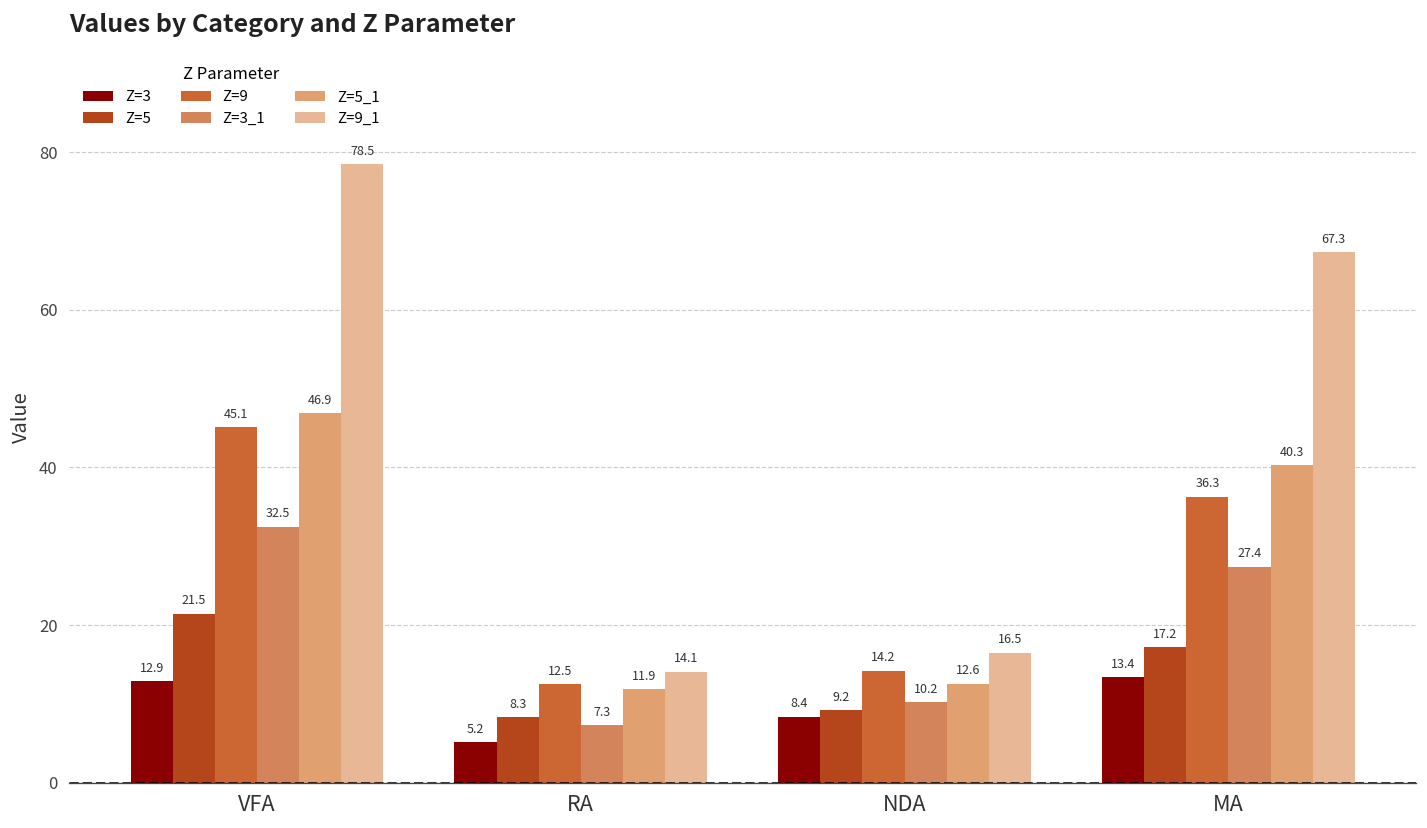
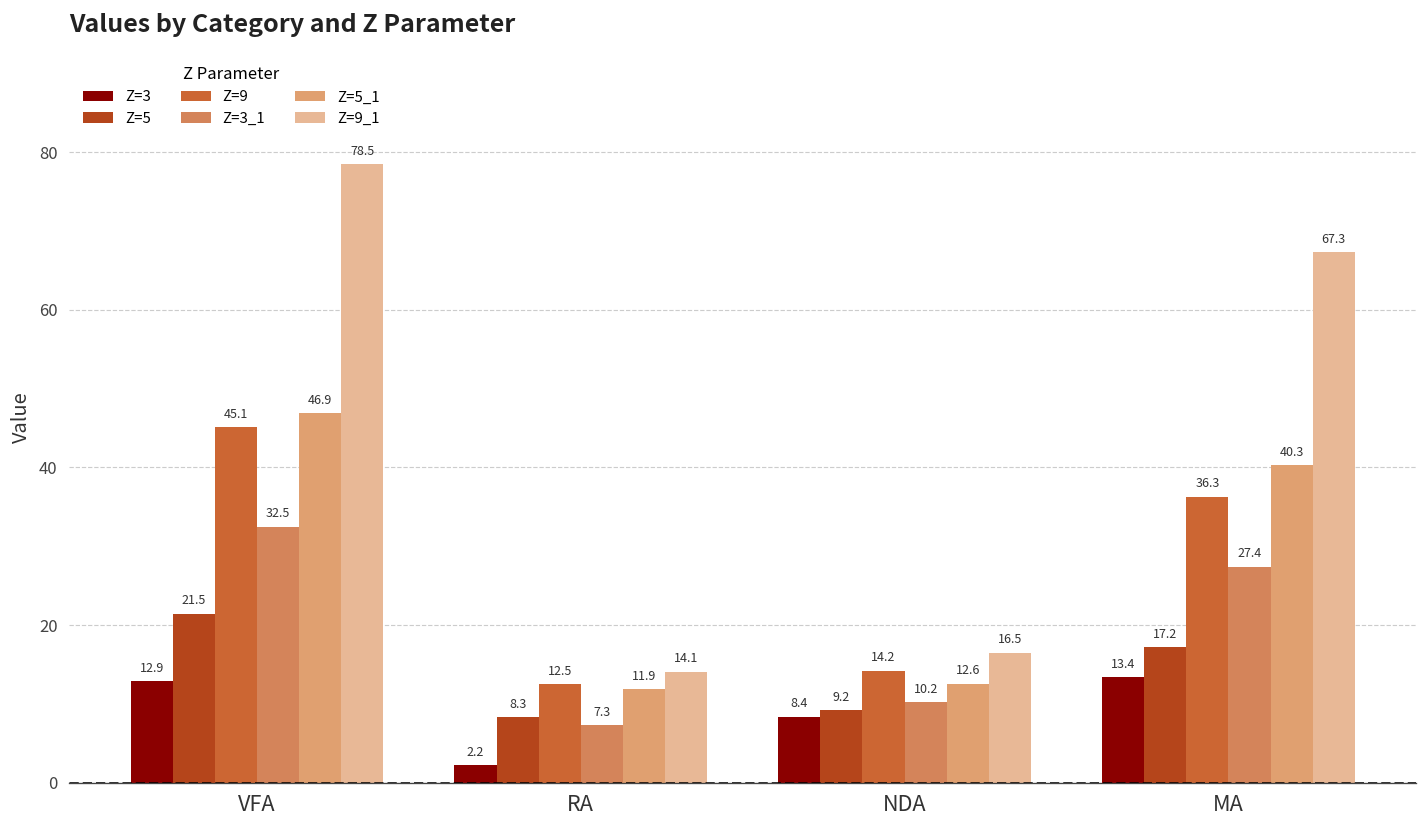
  {
    "Z=3": {
      "VFA": 12.9,
-     "RA": 5.2,
+     "RA": 2.2,
      "NDA": 8.4,
      "MA": 13.4
    }
  }
